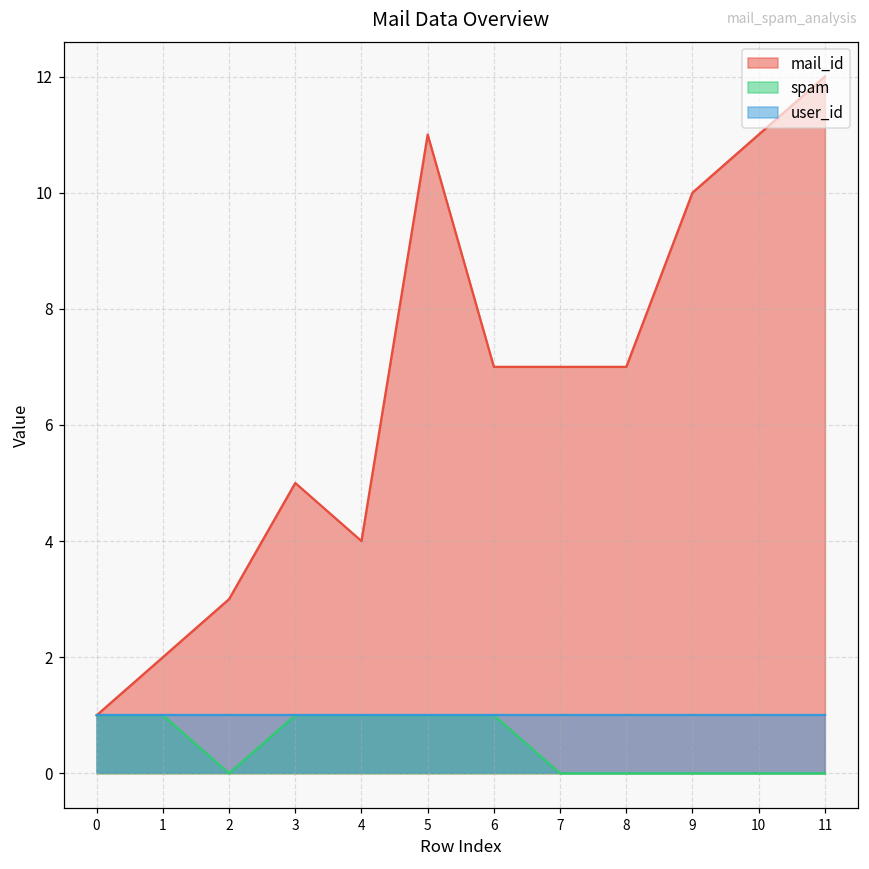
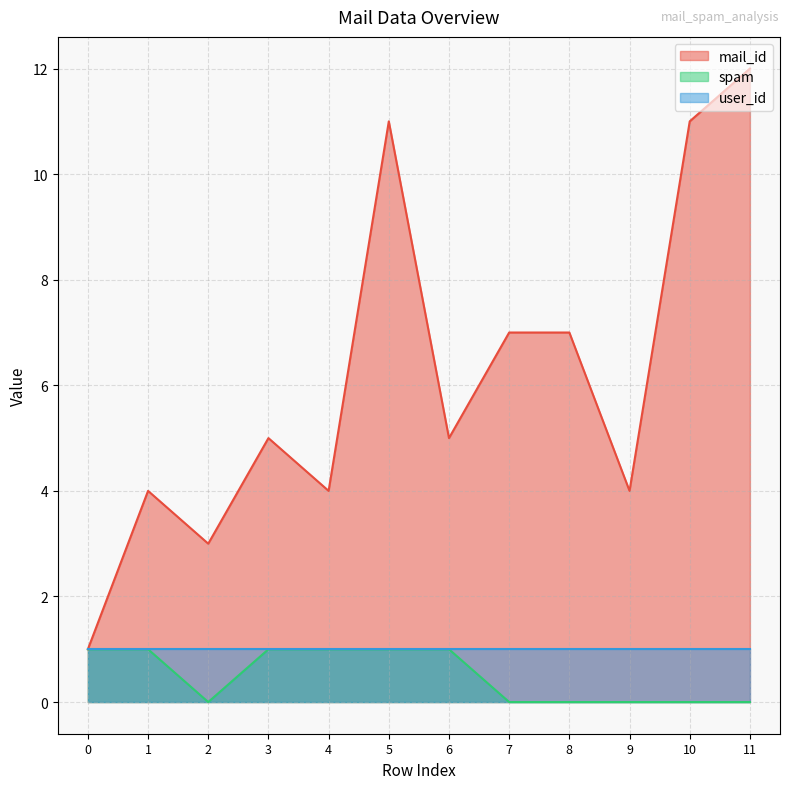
  {
    "mail_id": {
-     "1": 2,
+     "1": 4,
      "2": 3,
      "3": 5,
      "4": 4,
      "5": 11,
-     "6": 7,
+     "6": 5,
      "7": 7,
      "8": 7,
-     "9": 10,
+     "9": 4,
      "10": 11
    },
    "spam": {
      "2": 0,
      "7": 0,
      "8": 0,
      "9": 0,
      "10": 0,
      "11": 0
    },
    "user_id": {
      "2": 1,
      "7": 1,
      "8": 1,
      "9": 1,
      "10": 1,
      "11": 1
    }
  }
